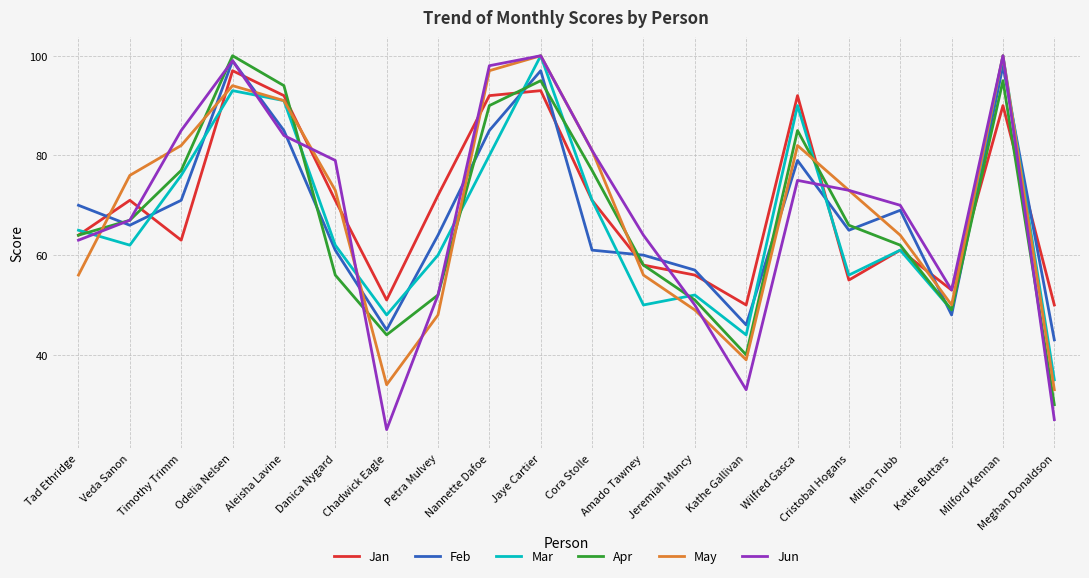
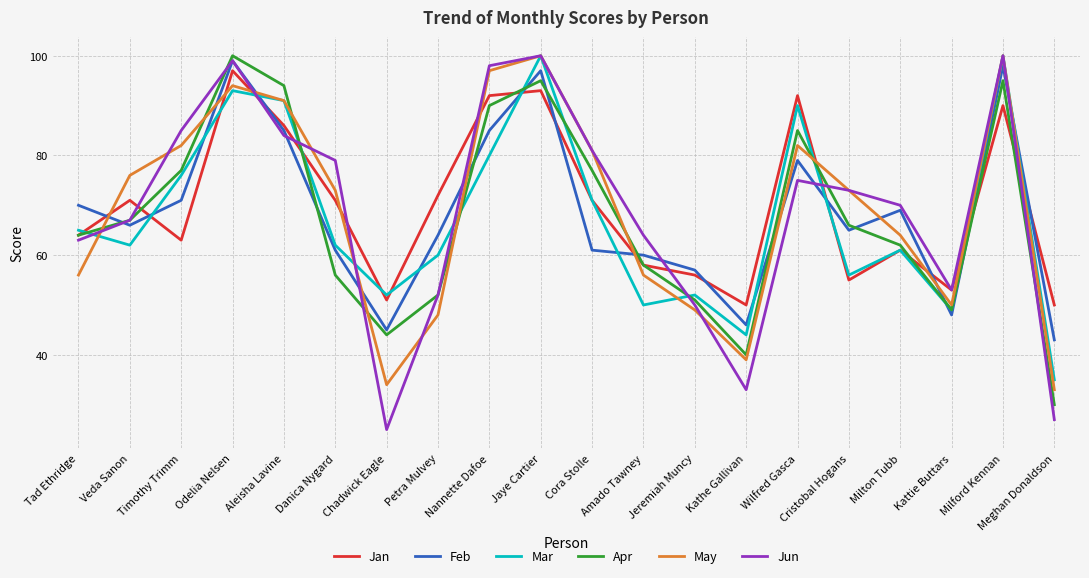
  {
    "Jan": {
      "Veda Sanon": 71,
      "Timothy Trimm": 63,
      "Odelia Nelsen": 97,
-     "Aleisha Lavine": 92,
+     "Aleisha Lavine": 86,
      "Danica Nygard": 71,
      "Chadwick Eagle": 51,
      "Petra Mulvey": 72,
      "Nannette Dafoe": 92,
      "Jaye Cartier": 93,
      "Jeremiah Muncy": 56,
      "Kathe Gallivan": 50,
      "Wilfred Gasca": 92,
      "Cristobal Hogans": 55,
      "Milford Kennan": 90,
      "Meghan Donaldson": 50
    },
    "Feb": {
      "Tad Ethridge": 70,
      "Veda Sanon": 66,
      "Timothy Trimm": 71,
      "Aleisha Lavine": 85,
      "Danica Nygard": 61,
      "Chadwick Eagle": 45,
      "Petra Mulvey": 64,
      "Nannette Dafoe": 85,
      "Jaye Cartier": 97,
      "Cora Stolle": 61,
      "Amado Tawney": 60,
      "Jeremiah Muncy": 57,
      "Kathe Gallivan": 46,
      "Wilfred Gasca": 79,
      "Cristobal Hogans": 65,
      "Milton Tubb": 69,
      "Kattie Buttars": 48,
      "Milford Kennan": 98,
      "Meghan Donaldson": 43
    },
    "Mar": {
      "Tad Ethridge": 65,
      "Veda Sanon": 62,
      "Timothy Trimm": 76,
      "Odelia Nelsen": 93,
      "Danica Nygard": 62,
-     "Chadwick Eagle": 48,
+     "Chadwick Eagle": 52,
      "Petra Mulvey": 60,
      "Nannette Dafoe": 80,
      "Amado Tawney": 50,
      "Jeremiah Muncy": 52,
      "Kathe Gallivan": 44,
      "Wilfred Gasca": 90,
      "Cristobal Hogans": 56,
      "Meghan Donaldson": 35
    },
    "Apr": {
      "Timothy Trimm": 77,
      "Odelia Nelsen": 100,
      "Aleisha Lavine": 94,
      "Danica Nygard": 56,
      "Chadwick Eagle": 44,
      "Nannette Dafoe": 90,
      "Jaye Cartier": 95,
      "Cora Stolle": 77,
      "Jeremiah Muncy": 51,
      "Kathe Gallivan": 40,
      "Wilfred Gasca": 85,
      "Cristobal Hogans": 66,
      "Milton Tubb": 62,
      "Milford Kennan": 95,
      "Meghan Donaldson": 30
    },
    "May": {
      "Tad Ethridge": 56,
      "Veda Sanon": 76,
      "Timothy Trimm": 82,
      "Odelia Nelsen": 94,
      "Danica Nygard": 73,
      "Chadwick Eagle": 34,
      "Petra Mulvey": 48,
      "Nannette Dafoe": 97,
      "Amado Tawney": 56,
      "Jeremiah Muncy": 49,
      "Kathe Gallivan": 39,
      "Wilfred Gasca": 82,
      "Milton Tubb": 64,
      "Kattie Buttars": 50,
      "Meghan Donaldson": 33
    },
    "Jun": {
      "Tad Ethridge": 63,
      "Timothy Trimm": 85,
      "Aleisha Lavine": 84,
      "Danica Nygard": 79,
      "Chadwick Eagle": 25,
      "Nannette Dafoe": 98,
      "Amado Tawney": 64,
      "Jeremiah Muncy": 50,
      "Kathe Gallivan": 33,
      "Wilfred Gasca": 75,
      "Milton Tubb": 70,
      "Meghan Donaldson": 27
    }
  }
